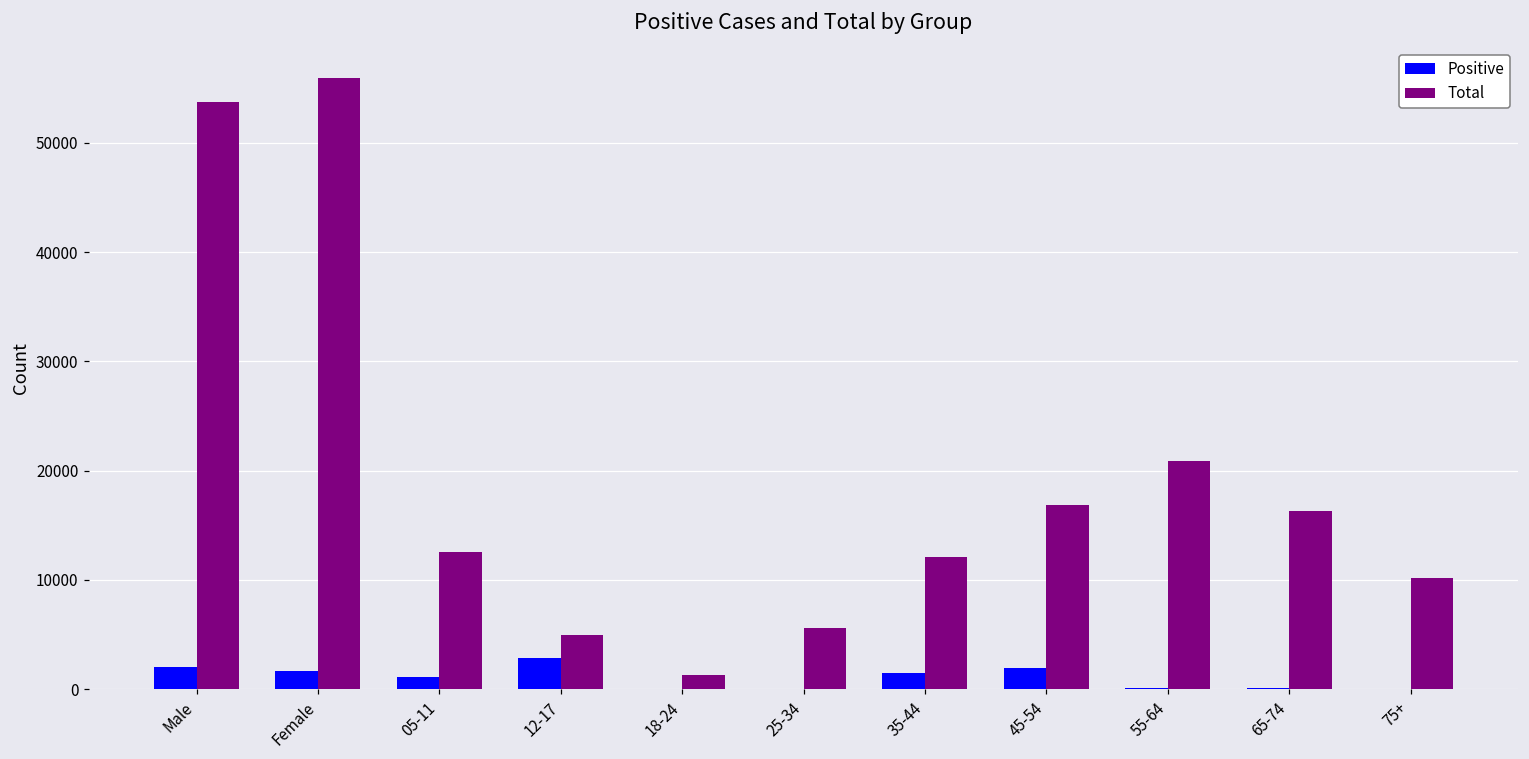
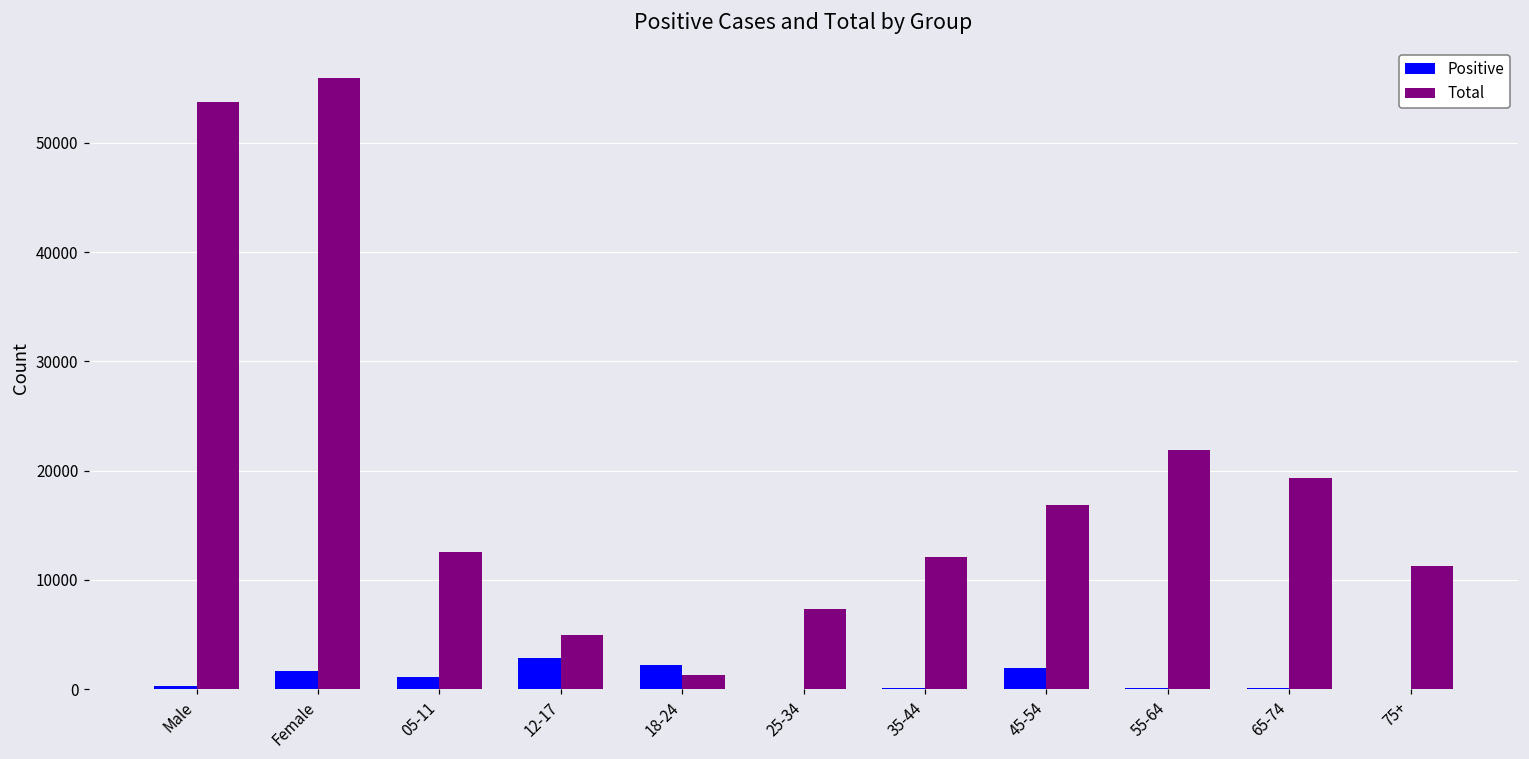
  {
    "Positive": {
-     "Male": 2000,
+     "Male": 0,
      "Female": 2000,
      "05-11": 1000,
      "12-17": 3000,
-     "18-24": 0,
-     "35-44": 1000,
+     "18-24": 2000,
+     "35-44": 0,
      "45-54": 2000
    },
    "Total": {
      "Male": 54000,
      "Female": 56000,
      "05-11": 13000,
      "12-17": 5000,
      "18-24": 1000,
-     "25-34": 6000,
+     "25-34": 7000,
      "35-44": 12000,
      "45-54": 17000,
-     "55-64": 21000,
-     "65-74": 16000,
-     "75+": 10000
+     "55-64": 22000,
+     "65-74": 19000,
+     "75+": 11000
    }
  }
